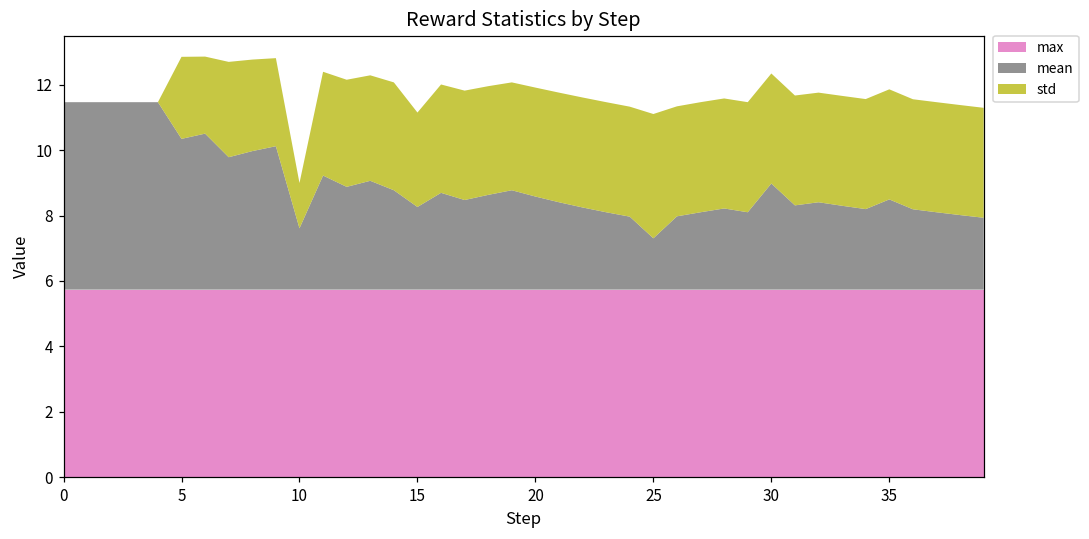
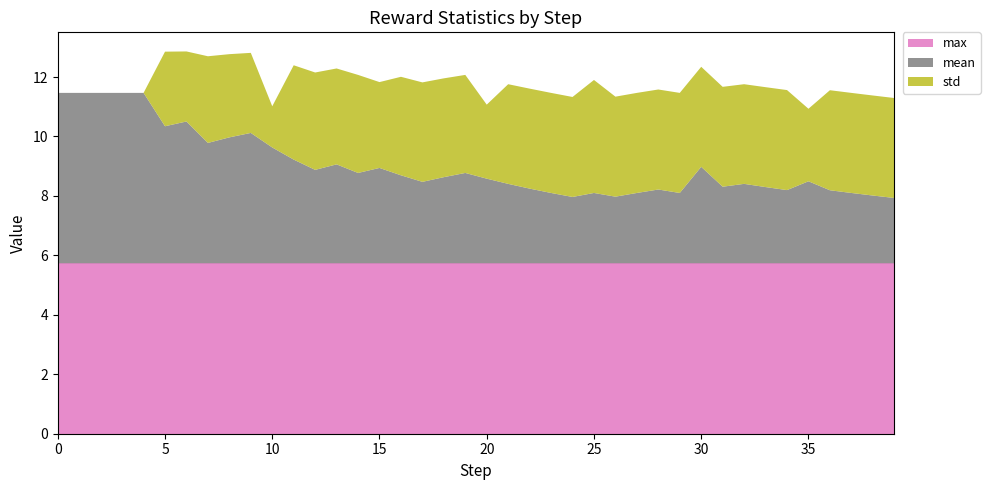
  {
    "max": {
      "0": 5.7,
      "5": 5.7,
      "10": 5.7,
      "15": 5.7,
      "20": 5.7,
      "25": 5.7,
      "30": 5.7,
      "35": 5.7
    },
    "mean": {
      "5": 4.6,
-     "10": 1.9,
-     "15": 2.5,
+     "10": 3.9,
+     "15": 3.2,
      "20": 2.8,
-     "25": 1.6,
+     "25": 2.4,
      "30": 3.2,
      "35": 2.8
    },
    "std": {
      "5": 2.5,
      "10": 1.4,
      "15": 2.9,
-     "20": 3.3,
+     "20": 2.5,
      "25": 3.8,
      "30": 3.4,
-     "35": 3.4
+     "35": 2.4
    }
  }
